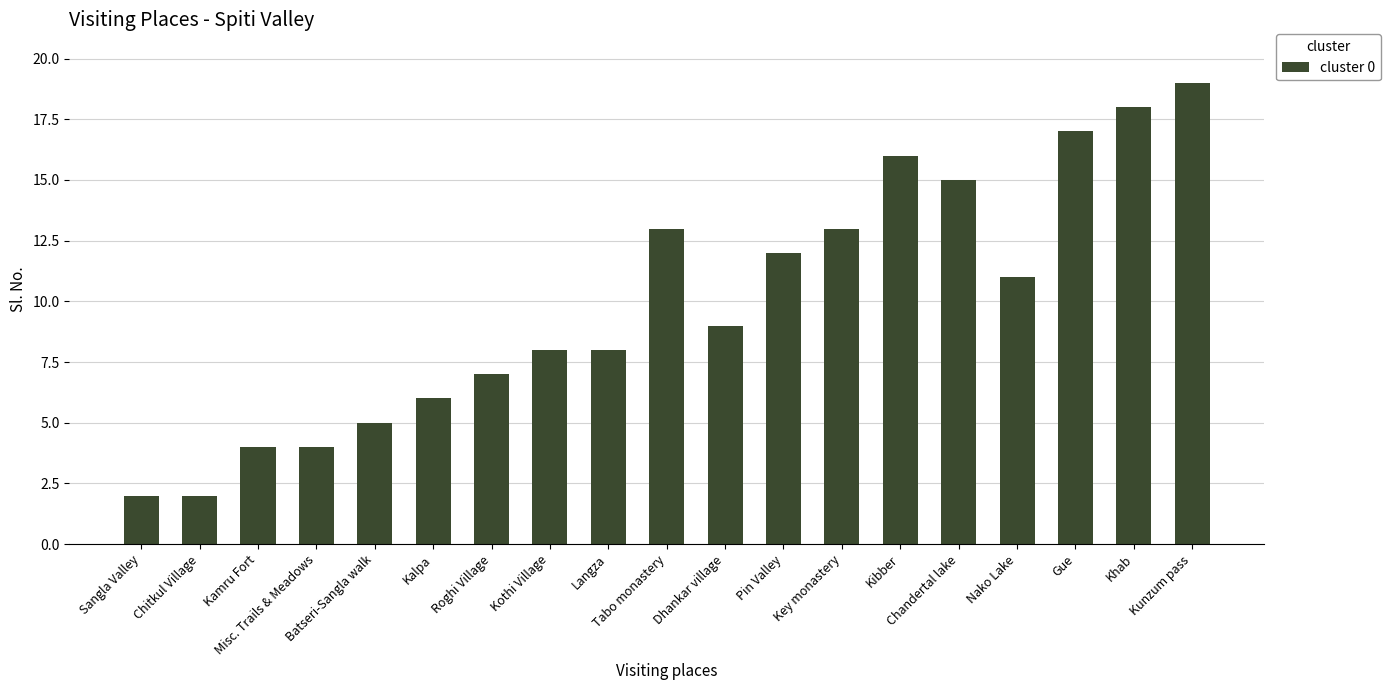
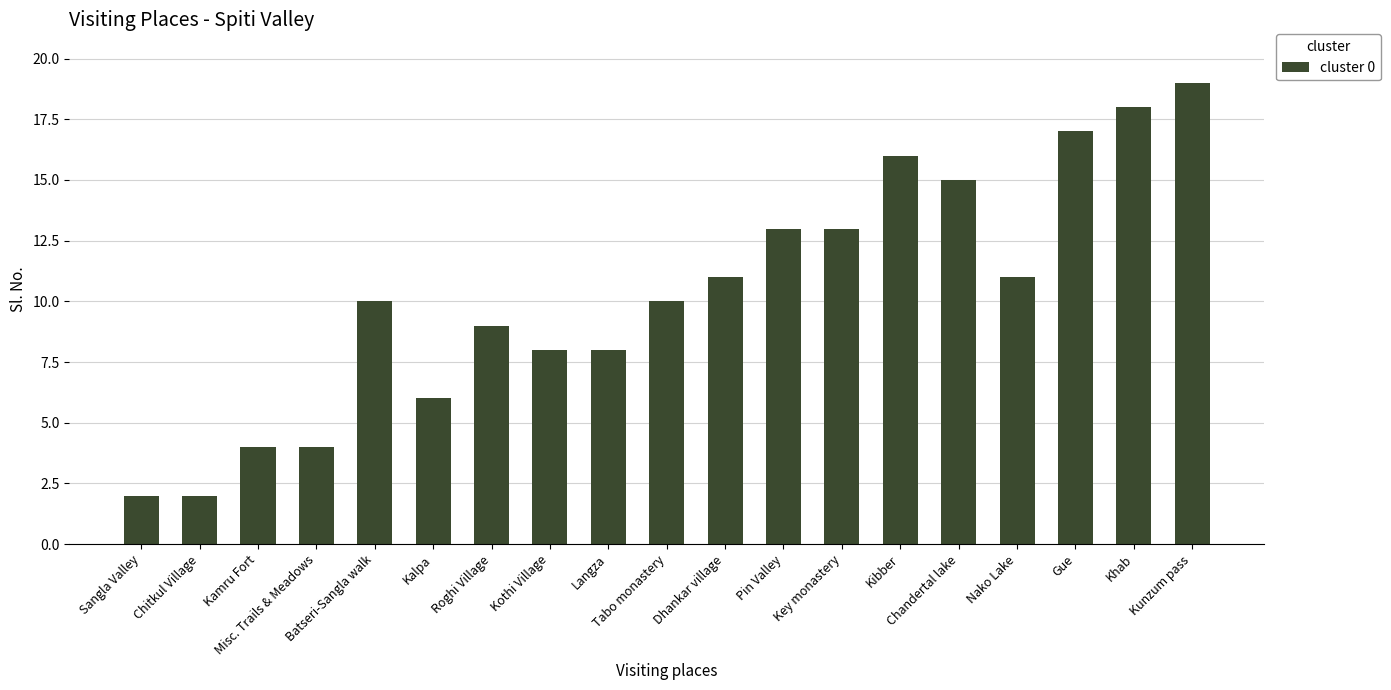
  {
    "Sangla Valley": 2,
    "Chitkul Village": 2,
    "Kamru Fort": 4,
    "Misc. Trails & Meadows": 4,
-   "Batseri-Sangla walk": 5,
+   "Batseri-Sangla walk": 10,
    "Kalpa": 6,
-   "Roghi Village": 7,
+   "Roghi Village": 9,
    "Kothi Village": 8,
    "Langza": 8,
-   "Tabo monastery": 13,
-   "Dhankar village": 9,
-   "Pin Valley": 12,
+   "Tabo monastery": 10,
+   "Dhankar village": 11,
+   "Pin Valley": 13,
    "Key monastery": 13,
    "Kibber": 16,
    "Chandertal lake": 15,
    "Nako Lake": 11,
    "Gue": 17,
    "Khab": 18,
    "Kunzum pass": 19
  }
